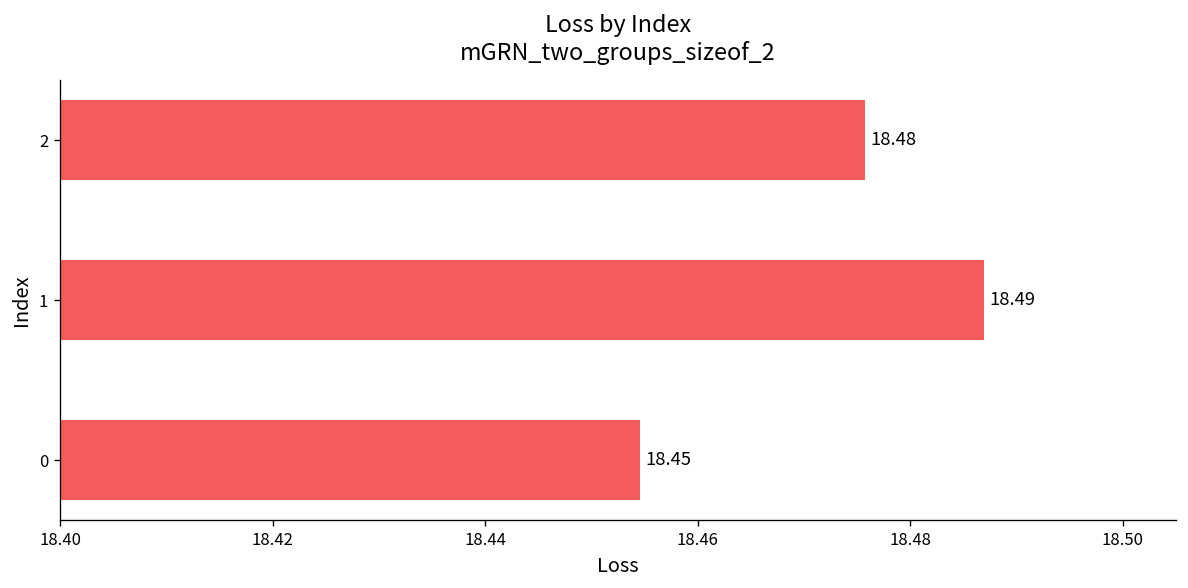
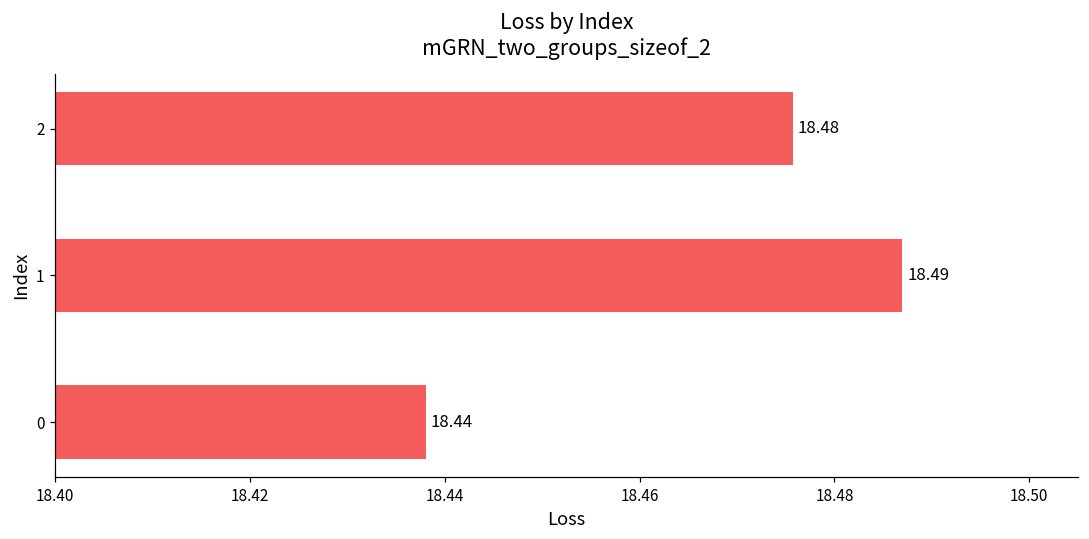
  {
    "2": 18.48,
    "1": 18.49,
-   "0": 18.45
+   "0": 18.44
  }
